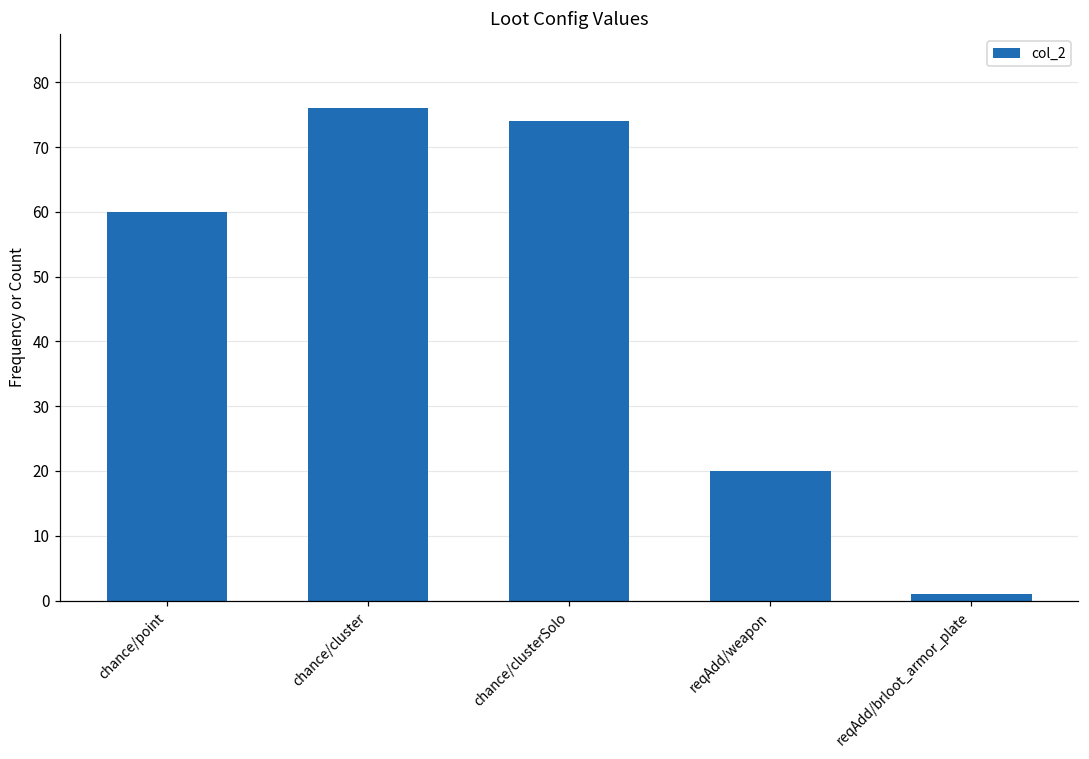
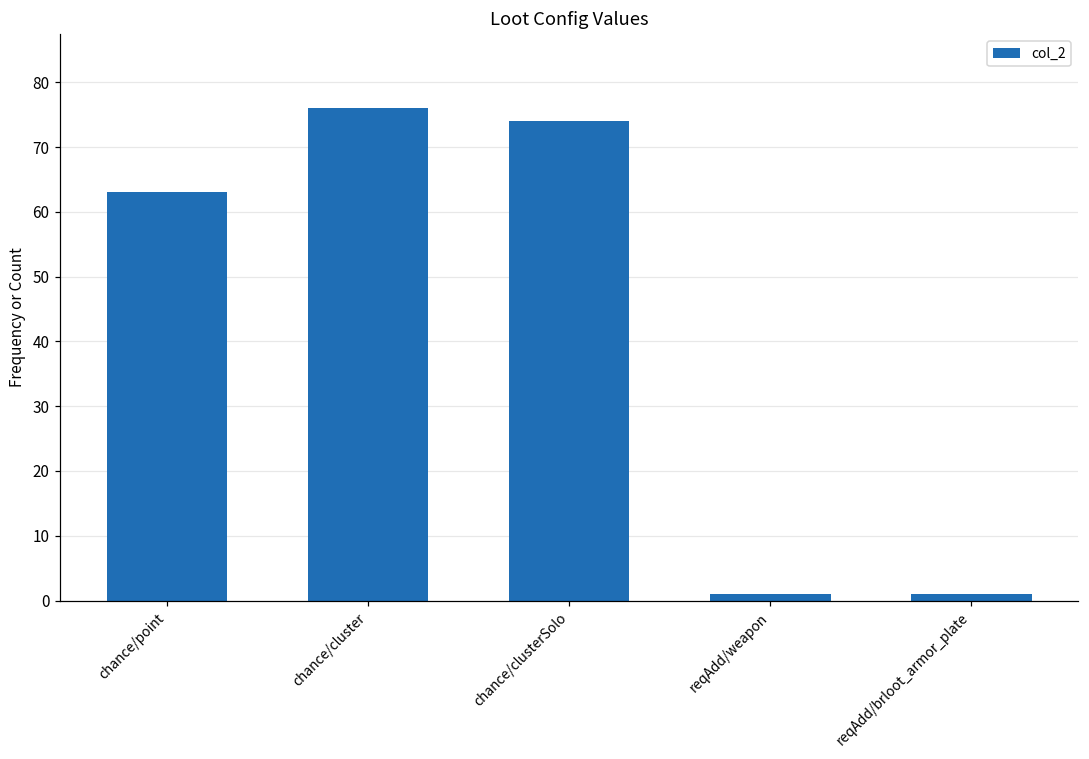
  {
-   "chance/point": 60,
+   "chance/point": 63,
    "chance/cluster": 76,
    "chance/clusterSolo": 74,
-   "reqAdd/weapon": 20,
+   "reqAdd/weapon": 1,
    "reqAdd/brloot_armor_plate": 1
  }
